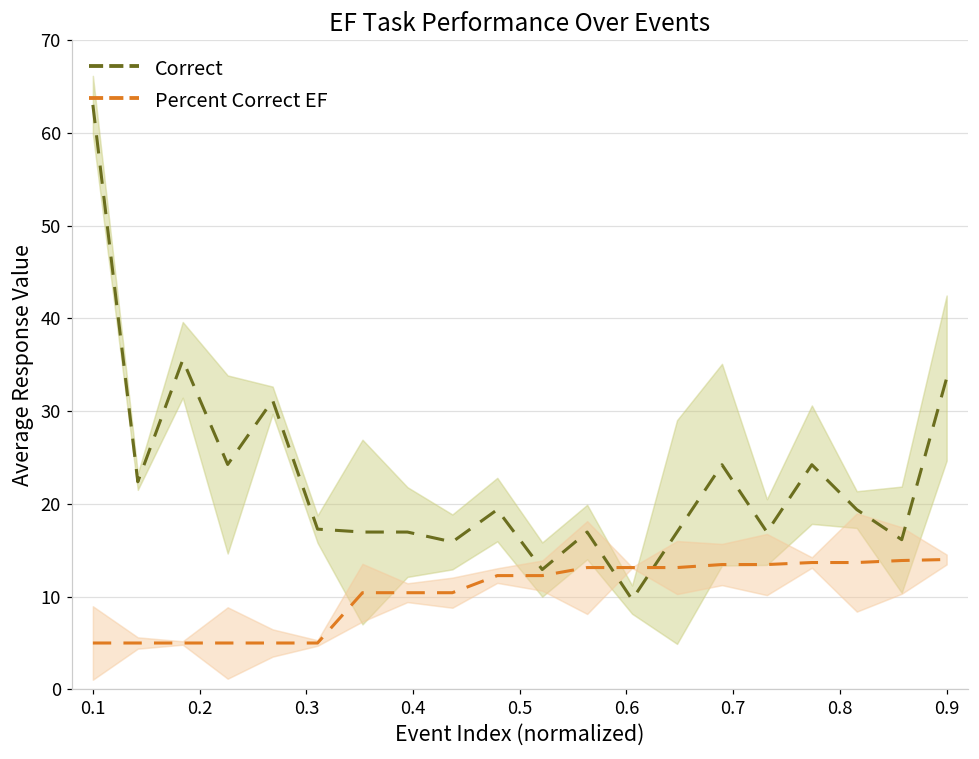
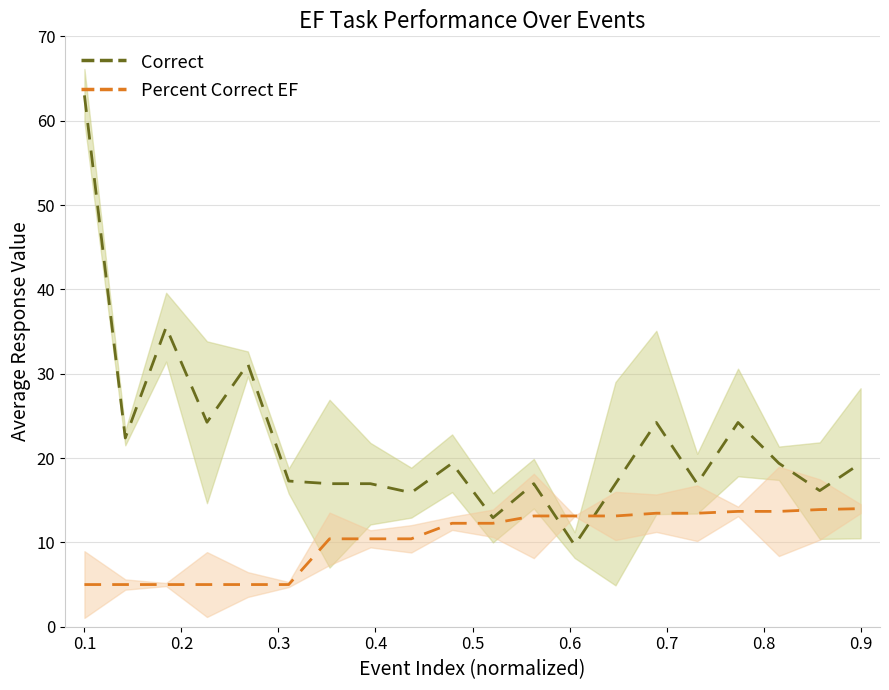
  {
    "Correct": {
      "0.1": 63,
-     "0.9": 34
+     "0.9": 19
    },
    "Percent Correct EF": {
      "0.1": 5,
      "0.9": 14
    }
  }
